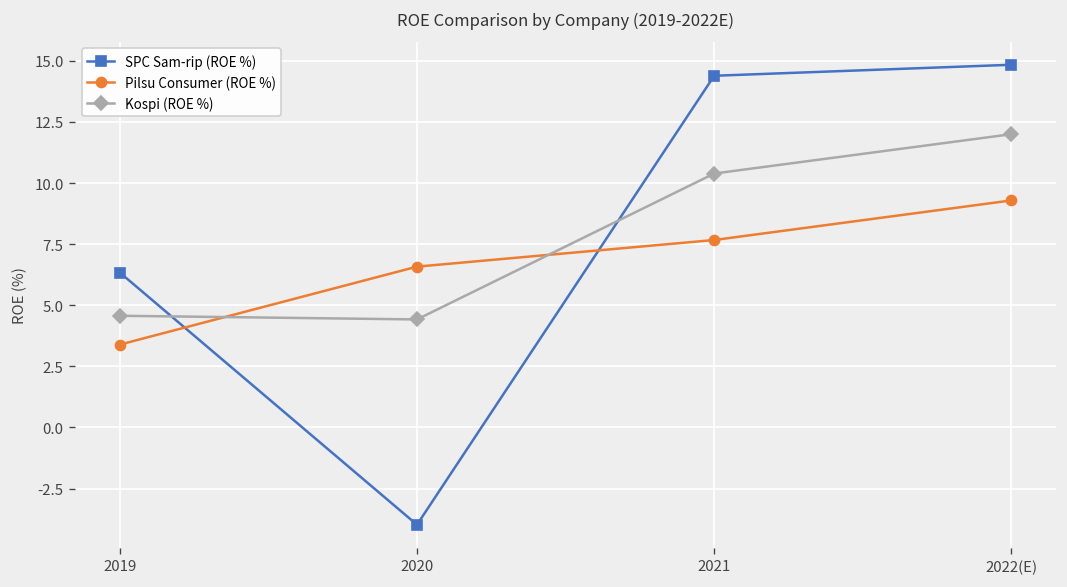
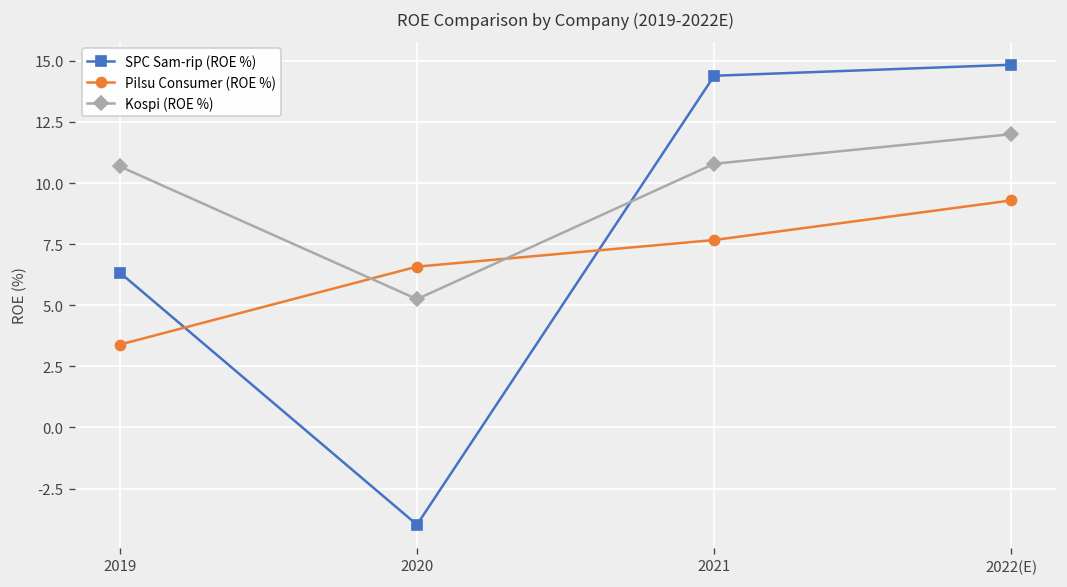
  {
    "SPC Sam-rip (ROE %)": {
      "2019": 6.3,
      "2020": -4.0,
      "2021": 14.4,
      "2022(E)": 14.8
    },
    "Pilsu Consumer (ROE %)": {
      "2019": 3.4,
      "2020": 6.6,
      "2021": 7.7,
      "2022(E)": 9.3
    },
    "Kospi (ROE %)": {
-     "2019": 4.6,
-     "2020": 4.4,
-     "2021": 10.4,
+     "2019": 10.7,
+     "2020": 5.3,
+     "2021": 10.8,
      "2022(E)": 12.0
    }
  }
